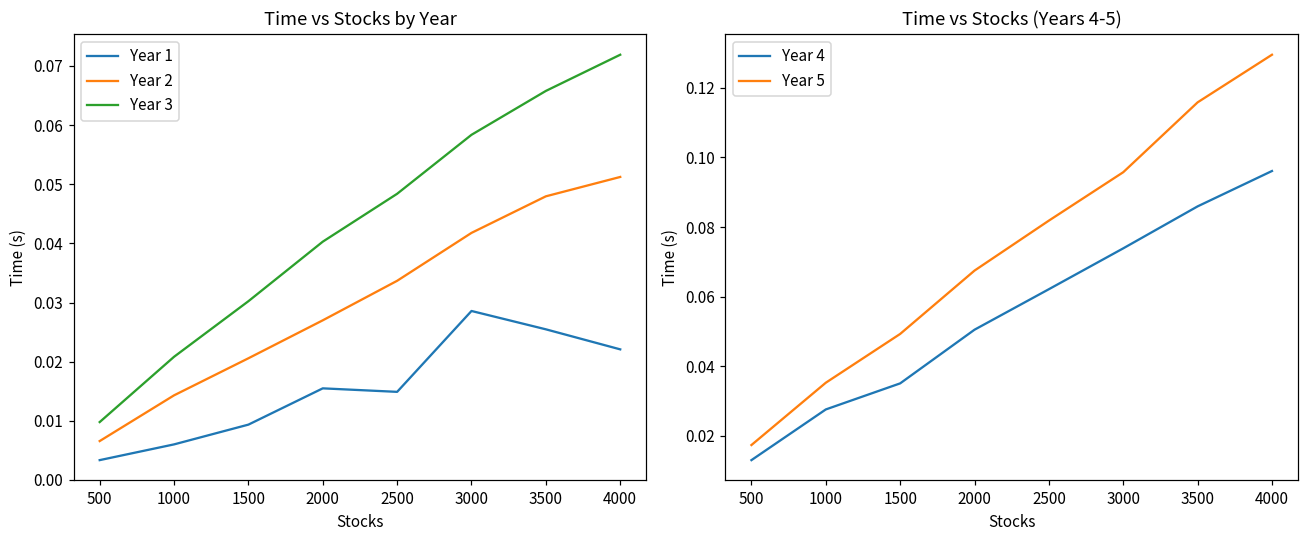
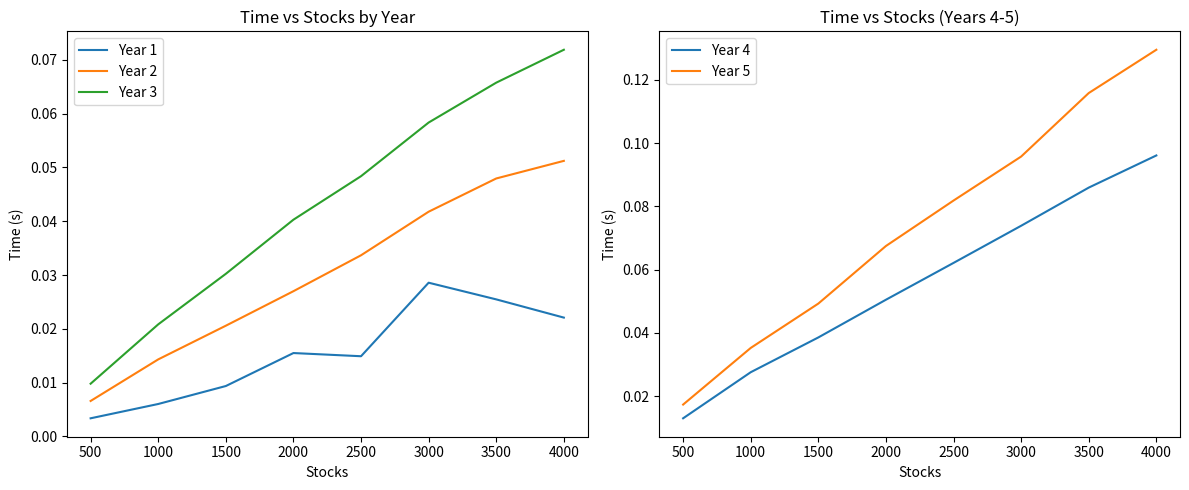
  {
    "Time vs Stocks by Year": {
      "Year 1": {
        "500": 0.003,
        "1000": 0.006,
        "1500": 0.009,
        "2000": 0.015,
        "2500": 0.015,
        "3000": 0.029,
        "3500": 0.025,
        "4000": 0.022
      },
      "Year 2": {
        "500": 0.007,
        "1000": 0.014,
        "1500": 0.021,
        "2000": 0.027,
        "2500": 0.034,
        "3000": 0.042,
        "3500": 0.048,
        "4000": 0.051
      },
      "Year 3": {
        "500": 0.010,
        "1000": 0.021,
        "1500": 0.030,
        "2000": 0.040,
        "2500": 0.048,
        "3000": 0.058,
        "3500": 0.066,
        "4000": 0.072
      }
    },
    "Time vs Stocks (Years 4-5)": {
      "Year 4": {
        "500": 0.013,
        "1000": 0.028,
-       "1500": 0.035,
+       "1500": 0.039,
        "2000": 0.051,
        "2500": 0.062,
        "3000": 0.074,
        "3500": 0.086,
        "4000": 0.096
      },
      "Year 5": {
        "500": 0.017,
        "1000": 0.035,
        "1500": 0.049,
        "2000": 0.067,
        "2500": 0.082,
        "3000": 0.096,
        "3500": 0.116,
        "4000": 0.129
      }
    }
  }
